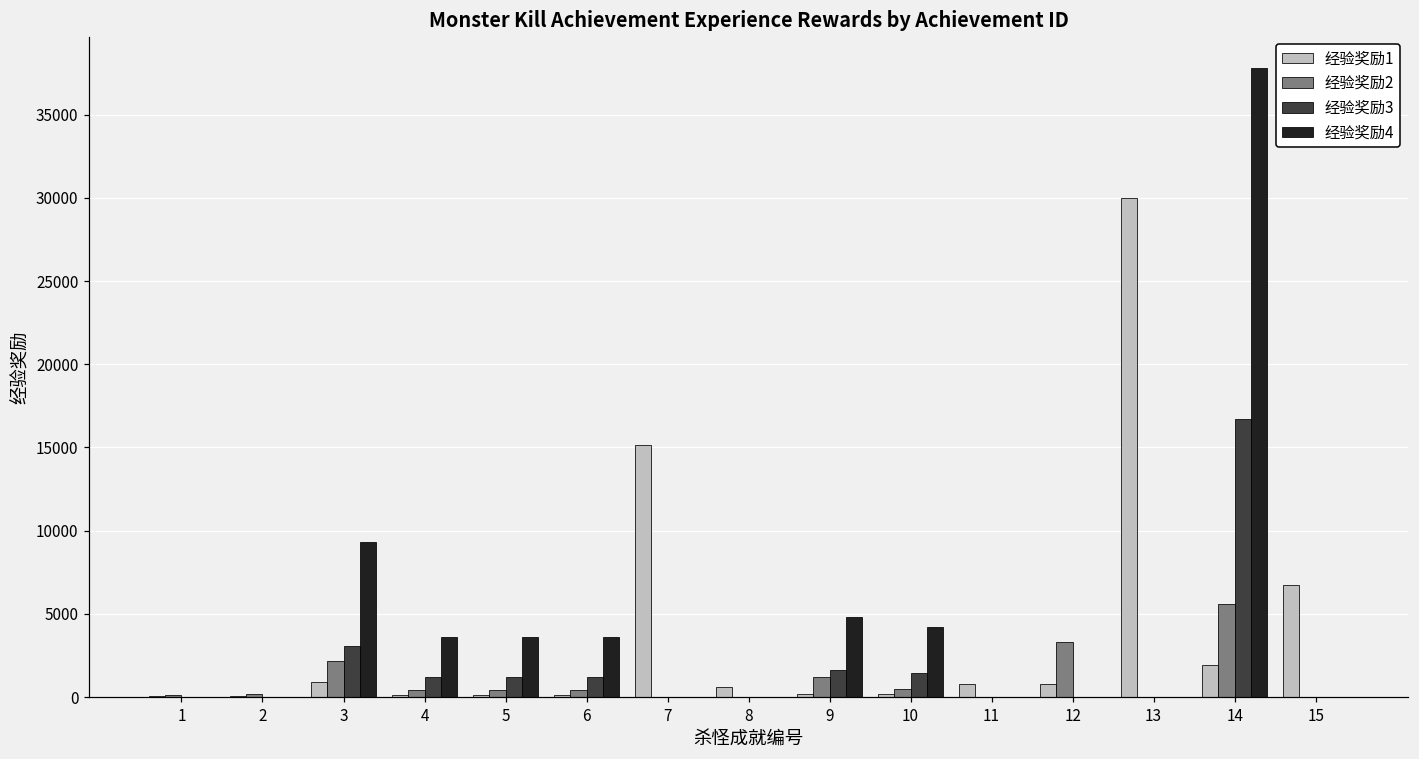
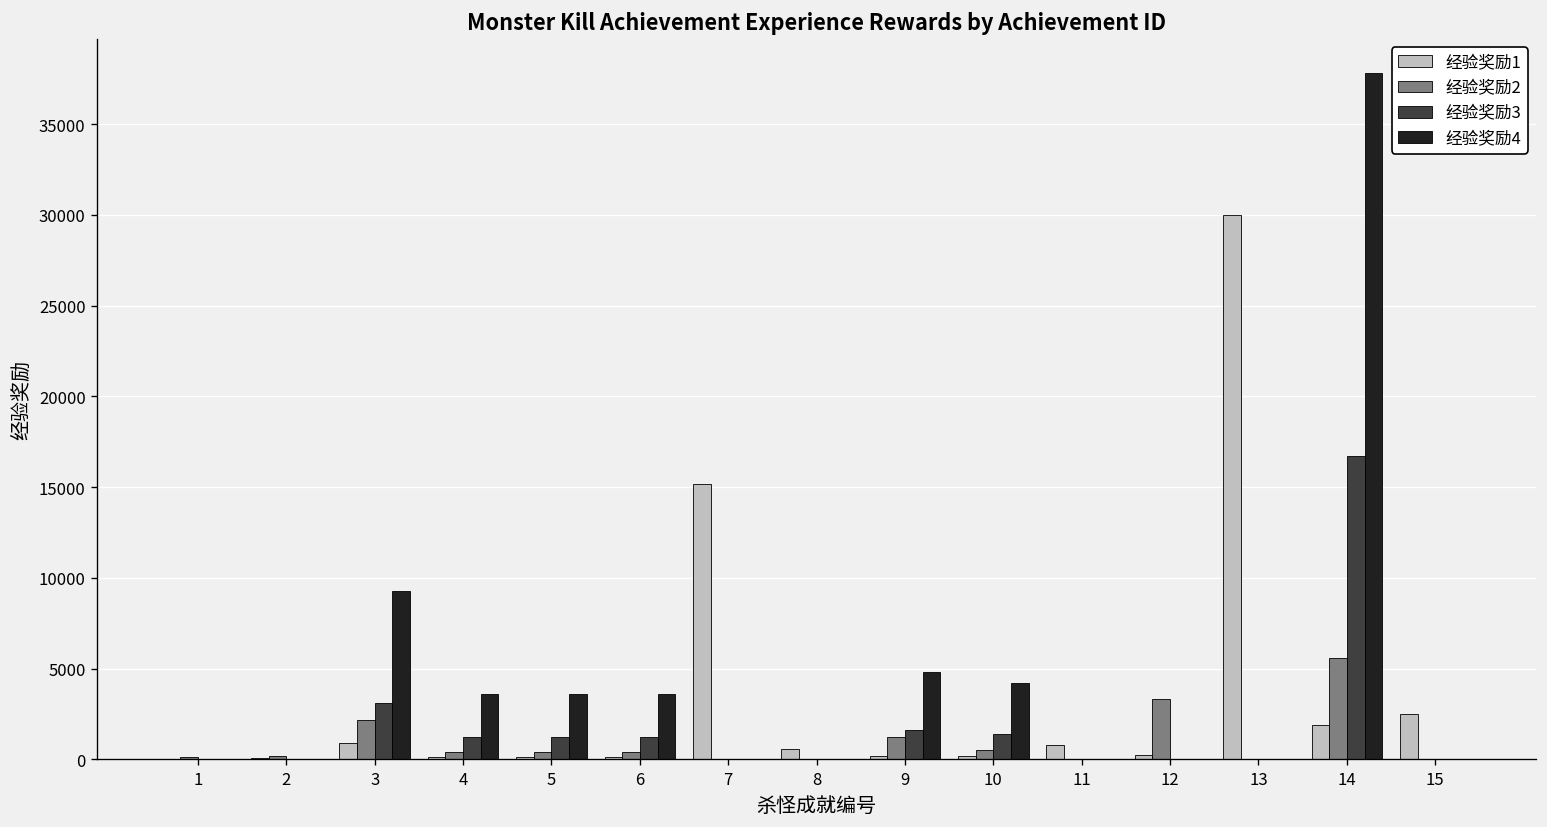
  {
    "经验奖励1": {
      "3": 900,
      "7": 15200,
      "8": 600,
      "9": 200,
      "10": 200,
      "11": 800,
-     "12": 800,
+     "12": 300,
      "13": 30000,
      "14": 1900,
-     "15": 6700
+     "15": 2500
    },
    "经验奖励2": {
      "2": 200,
      "3": 2200,
      "4": 400,
      "5": 400,
      "6": 400,
      "7": 0,
      "8": 0,
      "9": 1200,
      "10": 500,
      "11": 0,
      "12": 3300,
      "13": 0,
      "14": 5600,
      "15": 0
    }
  }
